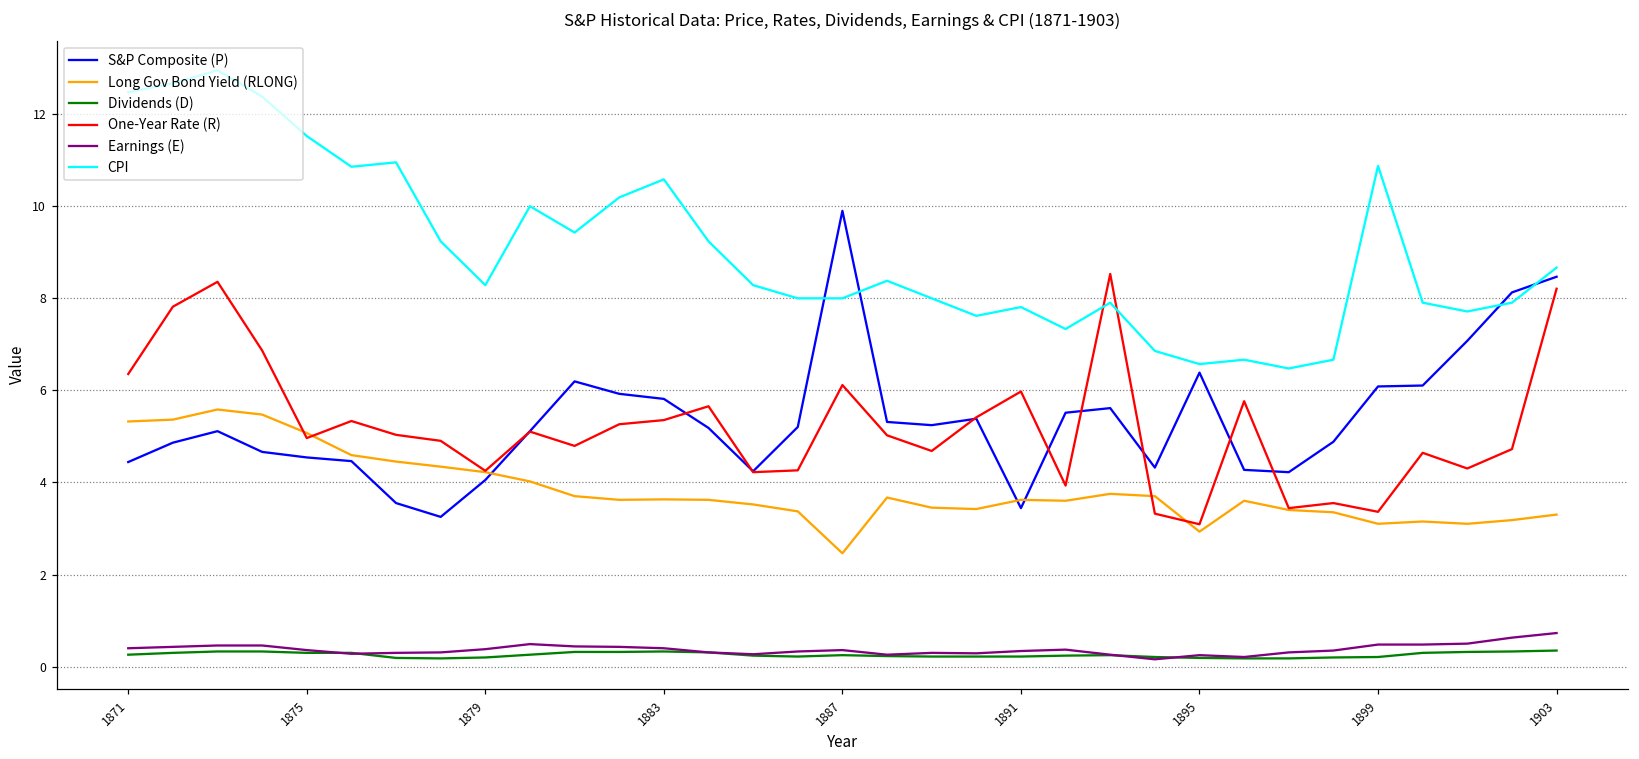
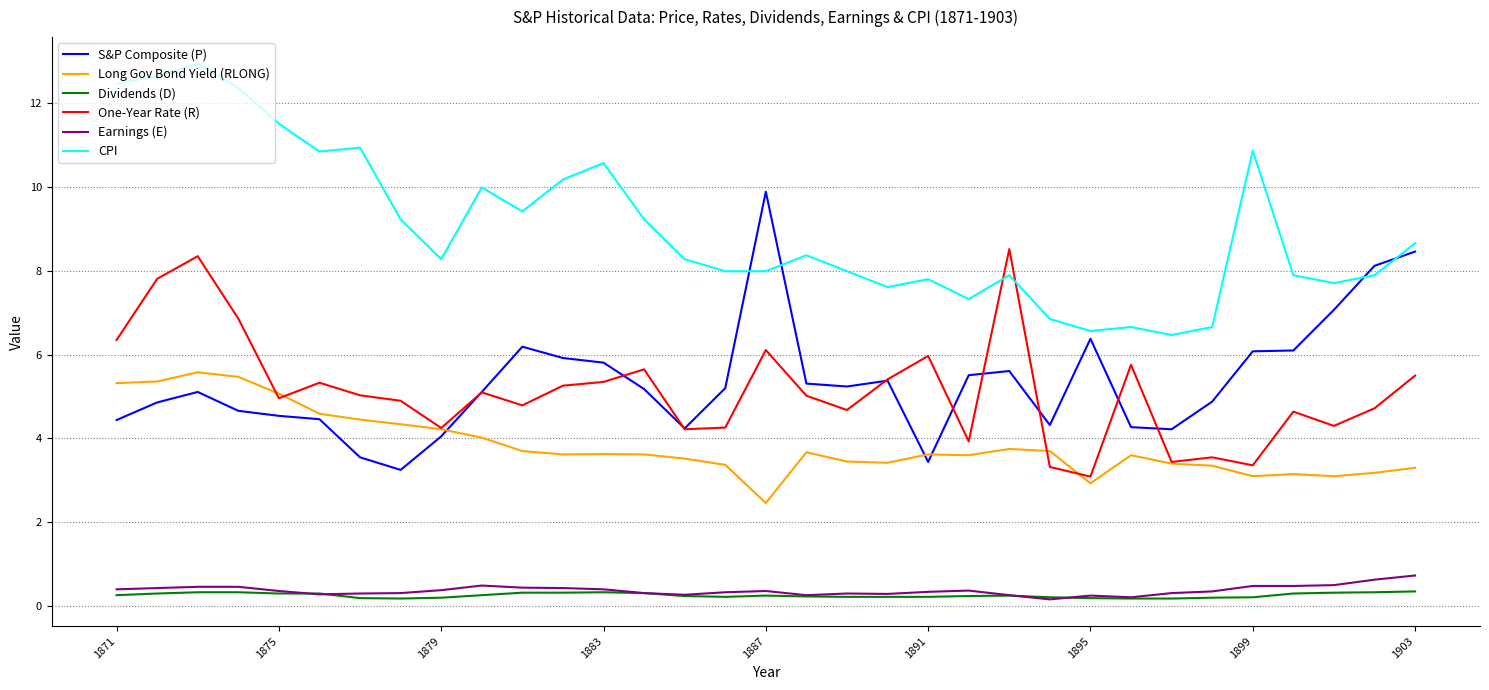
  {
    "S&P Composite (P)": {
      "1871": 4.4,
      "1875": 4.5,
      "1879": 4.1,
      "1883": 5.8,
      "1887": 9.9,
      "1891": 3.4,
      "1895": 6.4,
      "1899": 6.1,
      "1903": 8.5
    },
    "Long Gov Bond Yield (RLONG)": {
      "1871": 5.3,
      "1875": 5.1,
      "1883": 3.6,
      "1887": 2.5,
      "1891": 3.6,
      "1895": 2.9,
      "1899": 3.1,
      "1903": 3.3
    },
    "Dividends (D)": {
      "1871": 0.3,
      "1879": 0.2,
      "1883": 0.3,
      "1887": 0.3,
      "1891": 0.2,
      "1899": 0.2,
      "1903": 0.4
    },
    "One-Year Rate (R)": {
      "1871": 6.4,
      "1875": 5.0,
      "1883": 5.4,
      "1887": 6.1,
      "1891": 6.0,
      "1895": 3.1,
      "1899": 3.4,
-     "1903": 8.2
+     "1903": 5.5
    },
    "Earnings (E)": {
      "1871": 0.4,
      "1879": 0.4,
      "1883": 0.4,
      "1887": 0.4,
      "1891": 0.3,
      "1899": 0.5,
      "1903": 0.7
    },
    "CPI": {
      "1875": 11.5,
      "1879": 8.3,
      "1883": 10.6,
      "1887": 8.0,
      "1891": 7.8,
      "1895": 6.6,
      "1899": 10.9,
      "1903": 8.7
    }
  }
